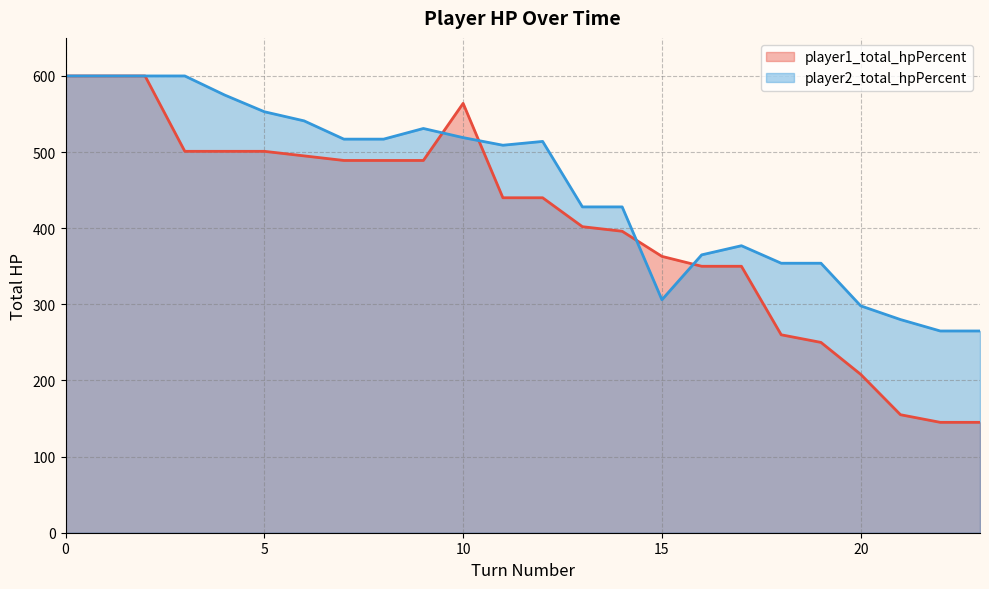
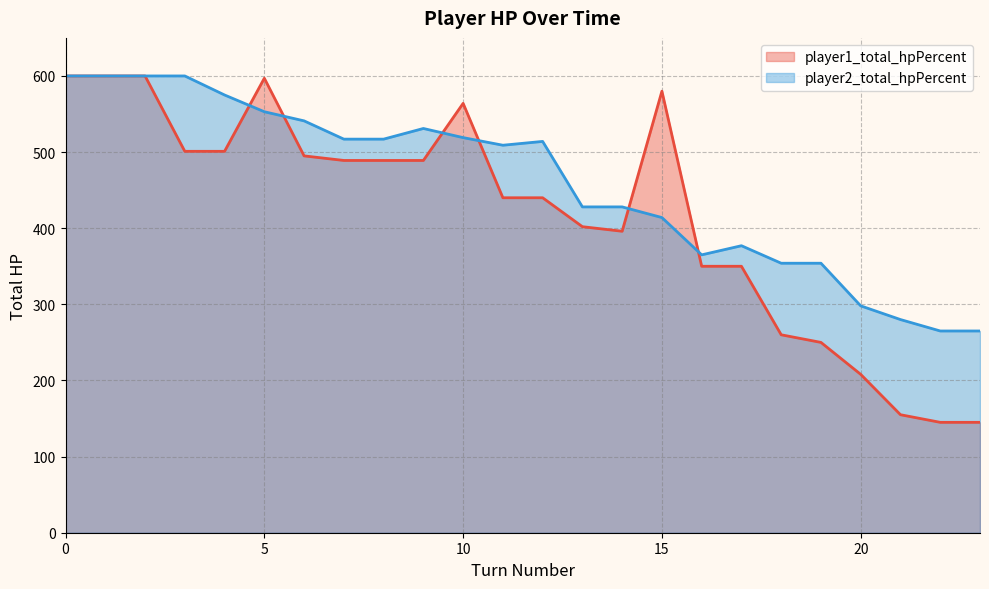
  {
    "player1_total_hpPercent": {
-     "5": 500,
+     "5": 600,
      "10": 560,
-     "15": 360,
+     "15": 580,
      "20": 210
    },
    "player2_total_hpPercent": {
      "5": 550,
      "10": 520,
-     "15": 310,
+     "15": 410,
      "20": 300
    }
  }
